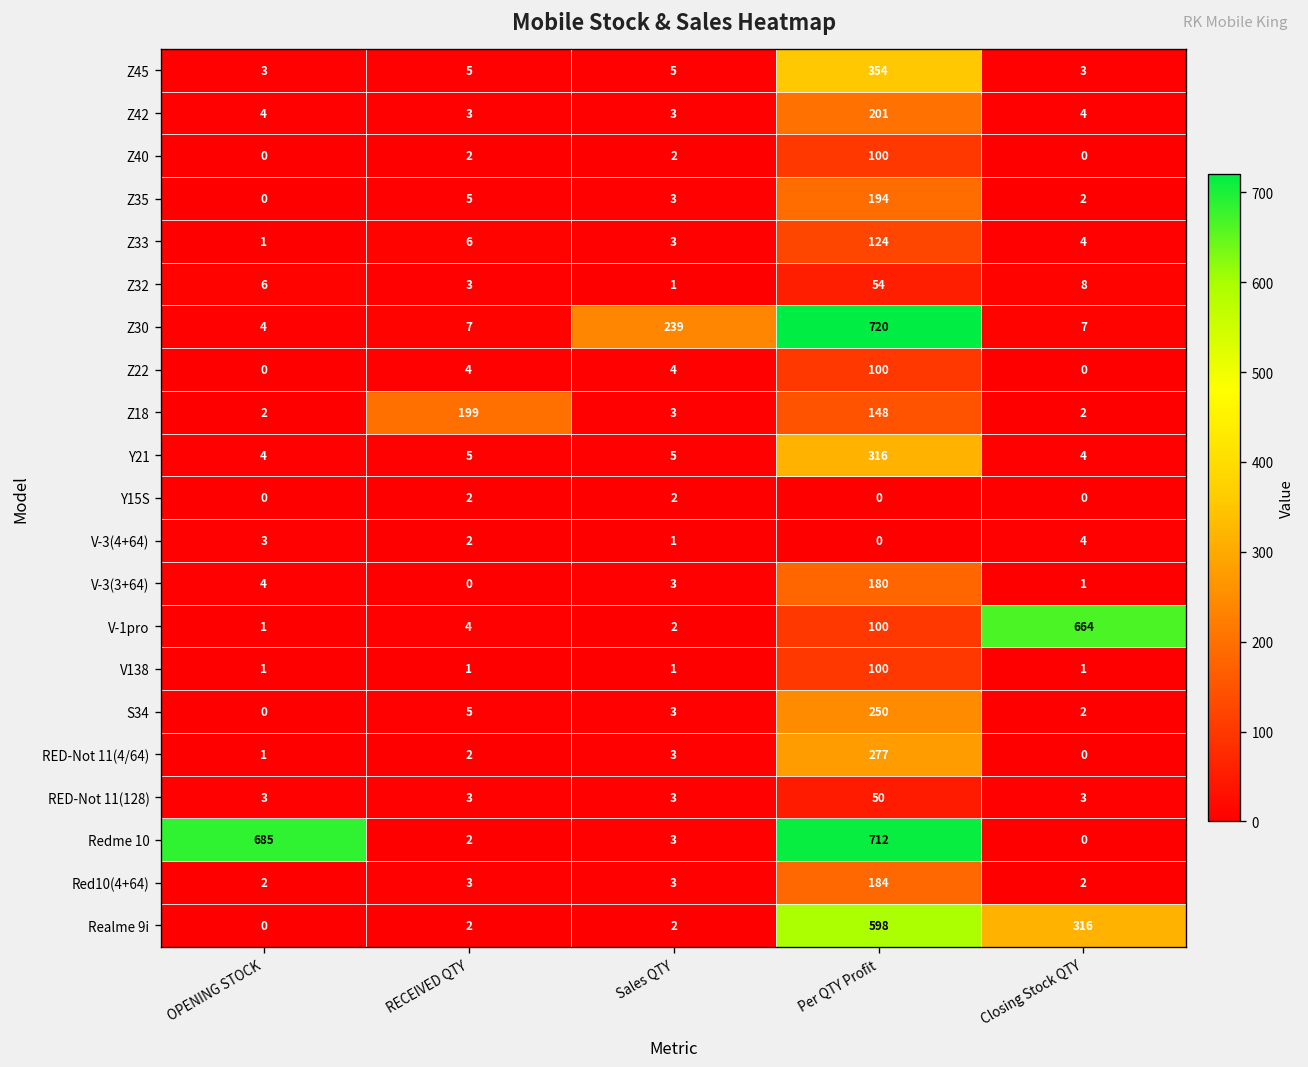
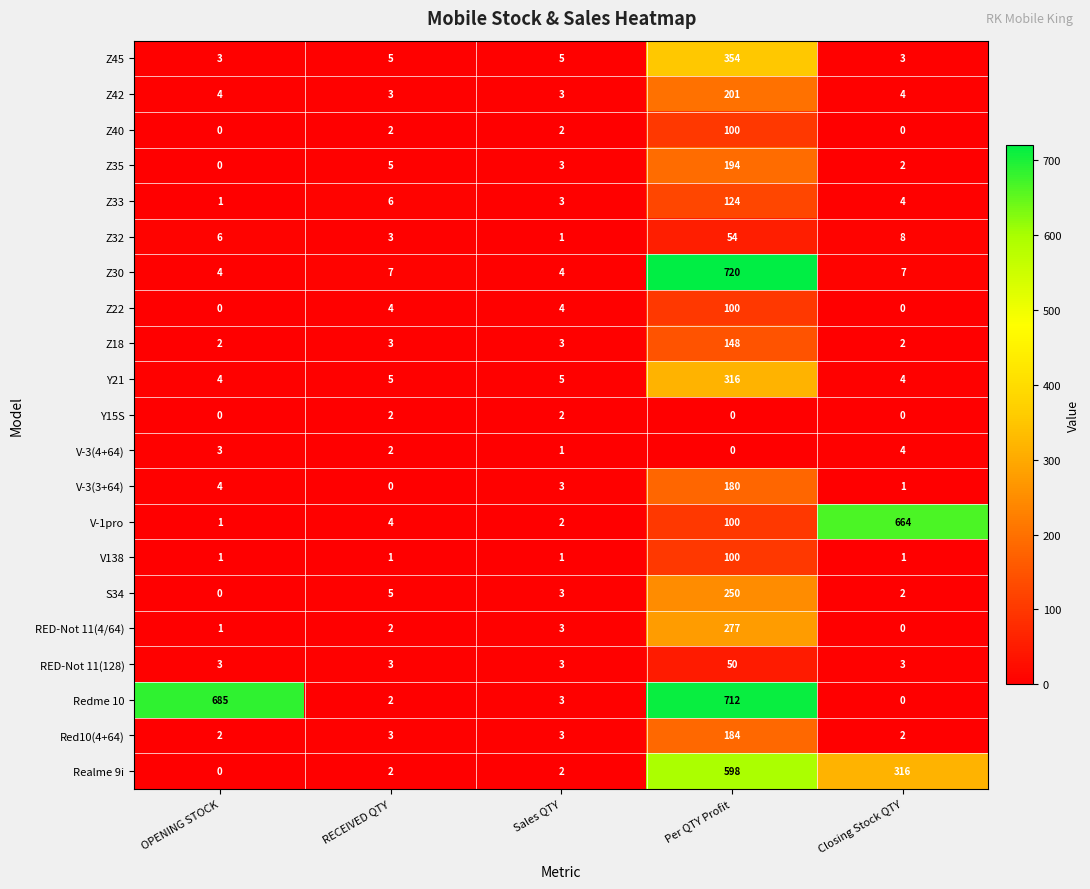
  {
    "Z45": {
      "OPENING STOCK": 3,
      "RECEIVED QTY": 5,
      "Sales QTY": 5,
      "Per QTY Profit": 354,
      "Closing Stock QTY": 3
    },
    "Z42": {
      "OPENING STOCK": 4,
      "RECEIVED QTY": 3,
      "Sales QTY": 3,
      "Per QTY Profit": 201,
      "Closing Stock QTY": 4
    },
    "Z40": {
      "OPENING STOCK": 0,
      "RECEIVED QTY": 2,
      "Sales QTY": 2,
      "Per QTY Profit": 100,
      "Closing Stock QTY": 0
    },
    "Z35": {
      "OPENING STOCK": 0,
      "RECEIVED QTY": 5,
      "Sales QTY": 3,
      "Per QTY Profit": 194,
      "Closing Stock QTY": 2
    },
    "Z33": {
      "OPENING STOCK": 1,
      "RECEIVED QTY": 6,
      "Sales QTY": 3,
      "Per QTY Profit": 124,
      "Closing Stock QTY": 4
    },
    "Z32": {
      "OPENING STOCK": 6,
      "RECEIVED QTY": 3,
      "Sales QTY": 1,
      "Per QTY Profit": 54,
      "Closing Stock QTY": 8
    },
    "Z30": {
      "OPENING STOCK": 4,
      "RECEIVED QTY": 7,
-     "Sales QTY": 239,
+     "Sales QTY": 4,
      "Per QTY Profit": 720,
      "Closing Stock QTY": 7
    },
    "Z22": {
      "OPENING STOCK": 0,
      "RECEIVED QTY": 4,
      "Sales QTY": 4,
      "Per QTY Profit": 100,
      "Closing Stock QTY": 0
    },
    "Z18": {
      "OPENING STOCK": 2,
-     "RECEIVED QTY": 199,
+     "RECEIVED QTY": 3,
      "Sales QTY": 3,
      "Per QTY Profit": 148,
      "Closing Stock QTY": 2
    },
    "Y21": {
      "OPENING STOCK": 4,
      "RECEIVED QTY": 5,
      "Sales QTY": 5,
      "Per QTY Profit": 316,
      "Closing Stock QTY": 4
    },
    "Y15S": {
      "OPENING STOCK": 0,
      "RECEIVED QTY": 2,
      "Sales QTY": 2,
      "Per QTY Profit": 0,
      "Closing Stock QTY": 0
    },
    "V-3(4+64)": {
      "OPENING STOCK": 3,
      "RECEIVED QTY": 2,
      "Sales QTY": 1,
      "Per QTY Profit": 0,
      "Closing Stock QTY": 4
    },
    "V-3(3+64)": {
      "OPENING STOCK": 4,
      "RECEIVED QTY": 0,
      "Sales QTY": 3,
      "Per QTY Profit": 180,
      "Closing Stock QTY": 1
    },
    "V-1pro": {
      "OPENING STOCK": 1,
      "RECEIVED QTY": 4,
      "Sales QTY": 2,
      "Per QTY Profit": 100,
      "Closing Stock QTY": 664
    },
    "V138": {
      "OPENING STOCK": 1,
      "RECEIVED QTY": 1,
      "Sales QTY": 1,
      "Per QTY Profit": 100,
      "Closing Stock QTY": 1
    },
    "S34": {
      "OPENING STOCK": 0,
      "RECEIVED QTY": 5,
      "Sales QTY": 3,
      "Per QTY Profit": 250,
      "Closing Stock QTY": 2
    },
    "RED-Not 11(4/64)": {
      "OPENING STOCK": 1,
      "RECEIVED QTY": 2,
      "Sales QTY": 3,
      "Per QTY Profit": 277,
      "Closing Stock QTY": 0
    },
    "RED-Not 11(128)": {
      "OPENING STOCK": 3,
      "RECEIVED QTY": 3,
      "Sales QTY": 3,
      "Per QTY Profit": 50,
      "Closing Stock QTY": 3
    },
    "Redme 10": {
      "OPENING STOCK": 685,
      "RECEIVED QTY": 2,
      "Sales QTY": 3,
      "Per QTY Profit": 712,
      "Closing Stock QTY": 0
    },
    "Red10(4+64)": {
      "OPENING STOCK": 2,
      "RECEIVED QTY": 3,
      "Sales QTY": 3,
      "Per QTY Profit": 184,
      "Closing Stock QTY": 2
    },
    "Realme 9i": {
      "OPENING STOCK": 0,
      "RECEIVED QTY": 2,
      "Sales QTY": 2,
      "Per QTY Profit": 598,
      "Closing Stock QTY": 316
    }
  }
